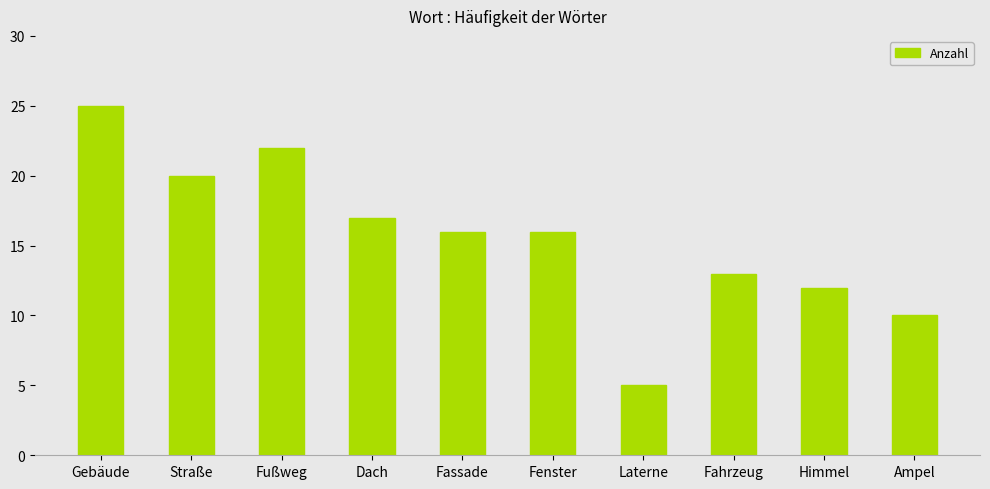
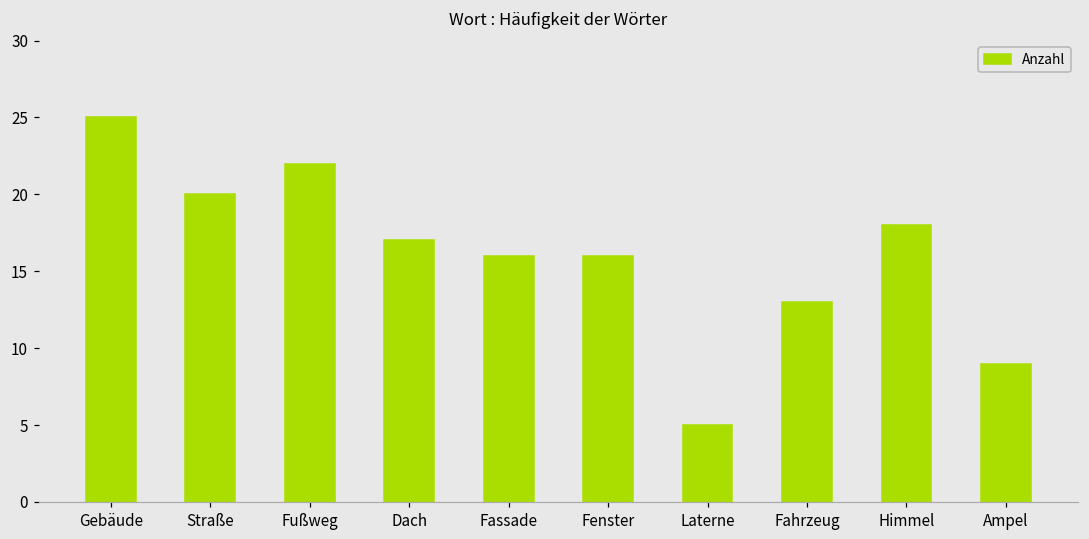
  {
    "Gebäude": 25,
    "Straße": 20,
    "Fußweg": 22,
    "Dach": 17,
    "Fassade": 16,
    "Fenster": 16,
    "Laterne": 5,
    "Fahrzeug": 13,
-   "Himmel": 12,
-   "Ampel": 10
+   "Himmel": 18,
+   "Ampel": 9
  }
